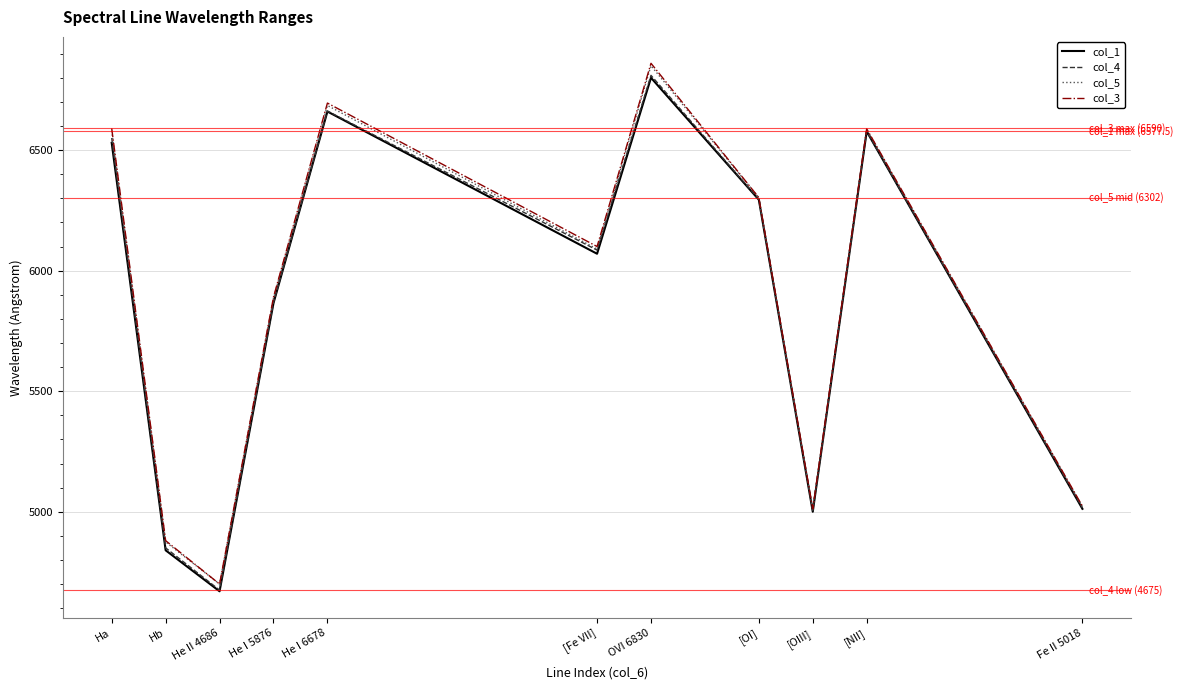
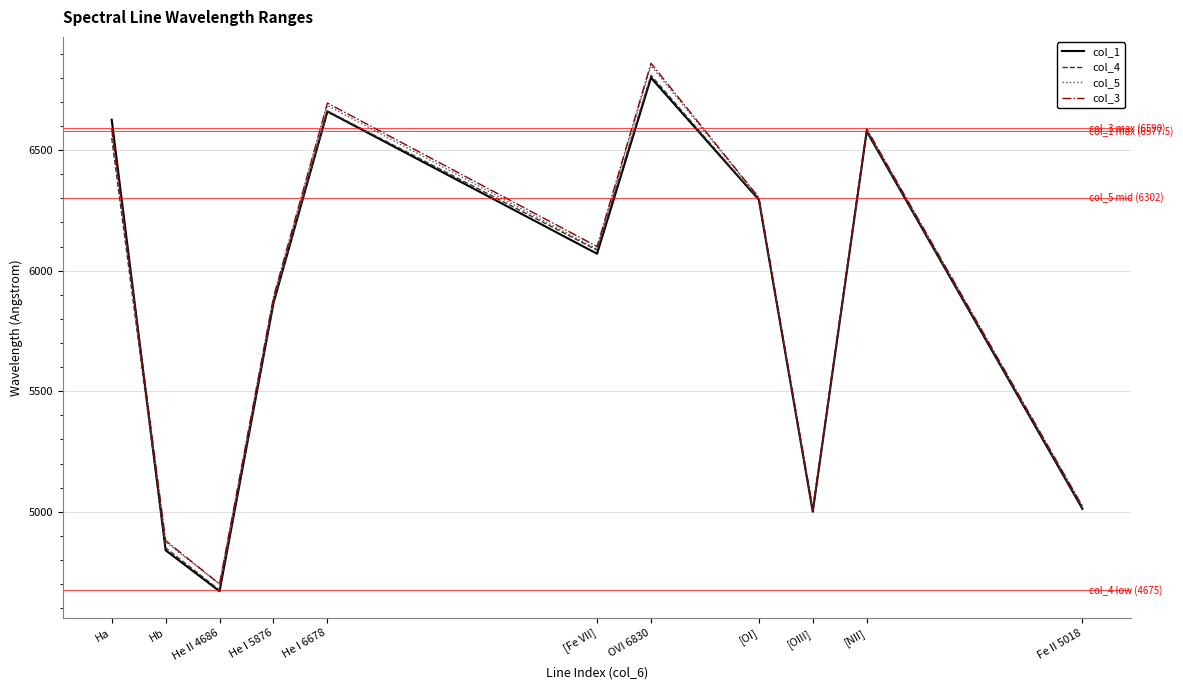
  {
    "col_1": {
-     "Ha": 6530,
+     "Ha": 6630,
      "[Fe VII]": 6070
    },
    "col_3": {
      "[Fe VII]": 6100
    }
  }
